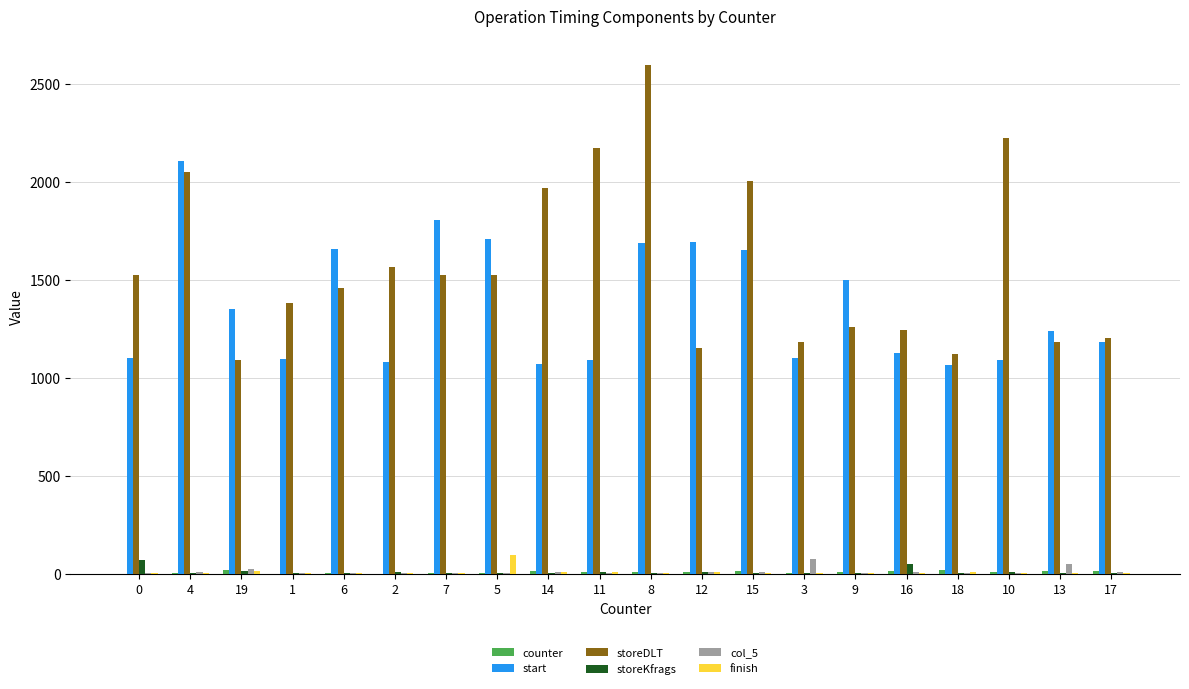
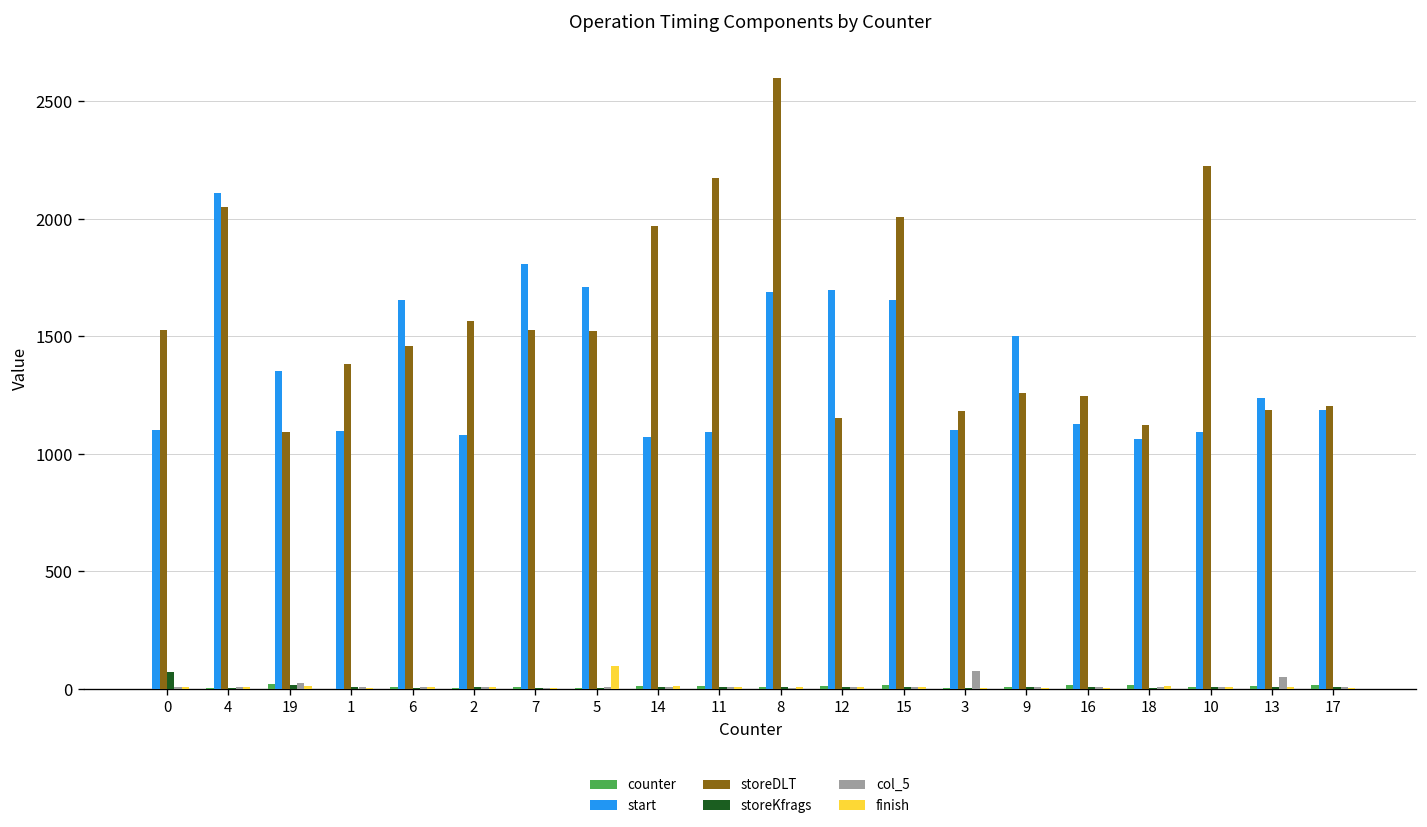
  {
    "counter": {
      "0": 0,
      "19": 20,
      "14": 10,
      "15": 20,
      "16": 20,
      "18": 20,
      "13": 10,
      "17": 20
    },
    "start": {
      "0": 1100,
      "4": 2110,
      "19": 1350,
      "1": 1100,
      "6": 1660,
      "2": 1080,
      "7": 1810,
      "5": 1710,
      "14": 1070,
      "11": 1090,
      "8": 1690,
      "12": 1700,
      "15": 1660,
      "3": 1100,
      "9": 1500,
      "16": 1130,
      "18": 1060,
      "10": 1090,
      "13": 1240,
      "17": 1190
    },
    "storeDLT": {
      "0": 1530,
      "4": 2050,
      "19": 1090,
      "1": 1380,
      "6": 1460,
      "2": 1570,
      "7": 1530,
      "5": 1520,
      "14": 1970,
      "11": 2170,
      "8": 2600,
      "12": 1150,
      "15": 2010,
      "3": 1180,
      "9": 1260,
      "16": 1250,
      "18": 1120,
      "10": 2220,
      "13": 1180,
      "17": 1210
    },
    "storeKfrags": {
      "0": 70,
      "19": 20,
-     "16": 50
+     "16": 10
    },
    "col_5": {
      "19": 20,
      "3": 80,
      "13": 50
    },
    "finish": {
      "19": 10,
      "5": 100
    }
  }
